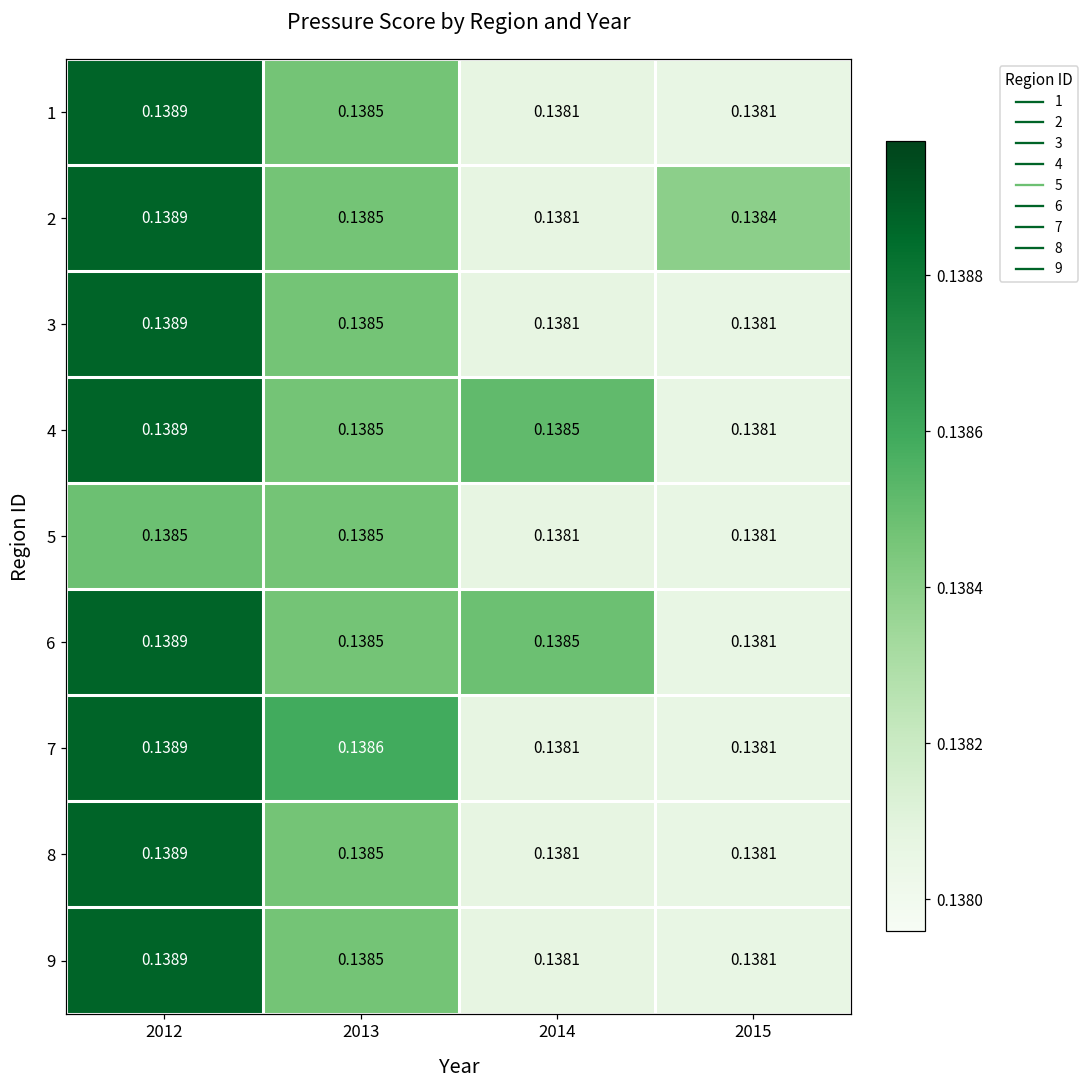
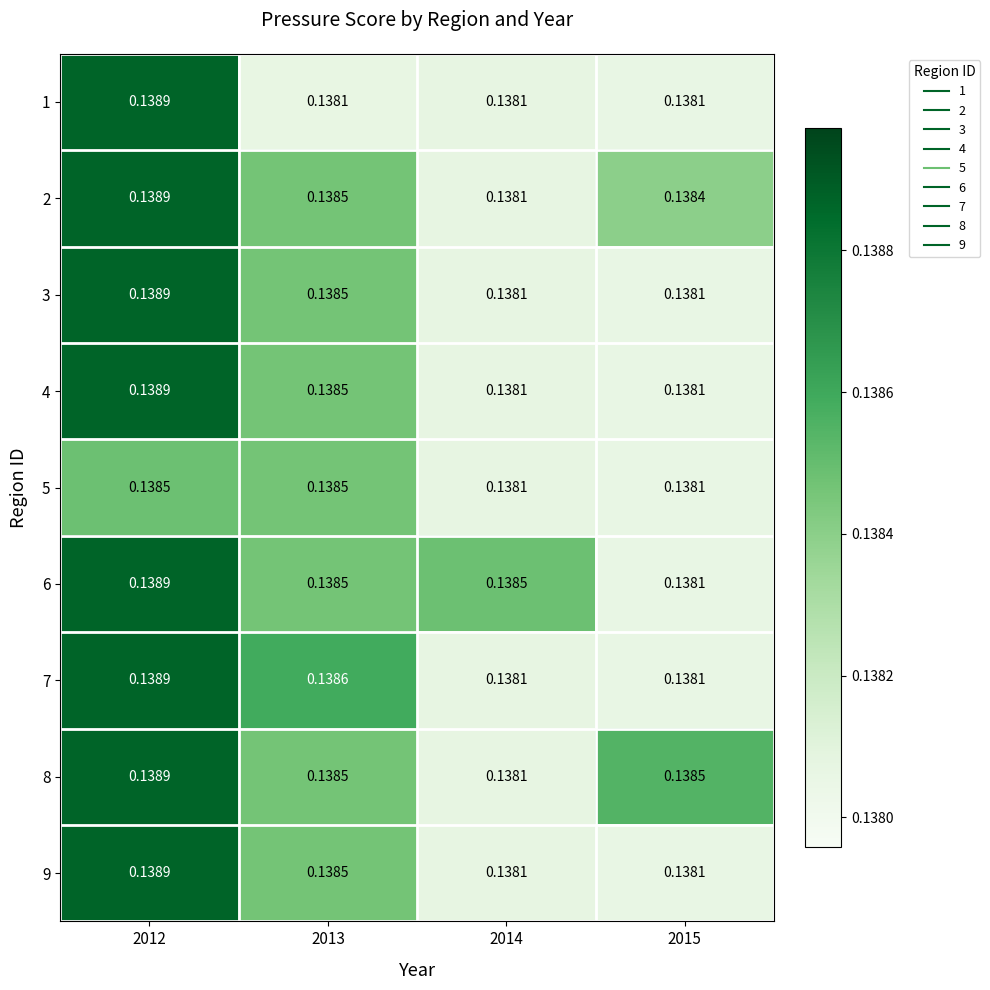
  {
    "1": {
      "2012": 0.1389,
-     "2013": 0.1385,
+     "2013": 0.1381,
      "2014": 0.1381,
      "2015": 0.1381
    },
    "2": {
      "2012": 0.1389,
      "2013": 0.1385,
      "2014": 0.1381,
      "2015": 0.1384
    },
    "3": {
      "2012": 0.1389,
      "2013": 0.1385,
      "2014": 0.1381,
      "2015": 0.1381
    },
    "4": {
      "2012": 0.1389,
      "2013": 0.1385,
-     "2014": 0.1385,
+     "2014": 0.1381,
      "2015": 0.1381
    },
    "5": {
      "2012": 0.1385,
      "2013": 0.1385,
      "2014": 0.1381,
      "2015": 0.1381
    },
    "6": {
      "2012": 0.1389,
      "2013": 0.1385,
      "2014": 0.1385,
      "2015": 0.1381
    },
    "7": {
      "2012": 0.1389,
      "2013": 0.1386,
      "2014": 0.1381,
      "2015": 0.1381
    },
    "8": {
      "2012": 0.1389,
      "2013": 0.1385,
      "2014": 0.1381,
-     "2015": 0.1381
+     "2015": 0.1385
    },
    "9": {
      "2012": 0.1389,
      "2013": 0.1385,
      "2014": 0.1381,
      "2015": 0.1381
    }
  }
